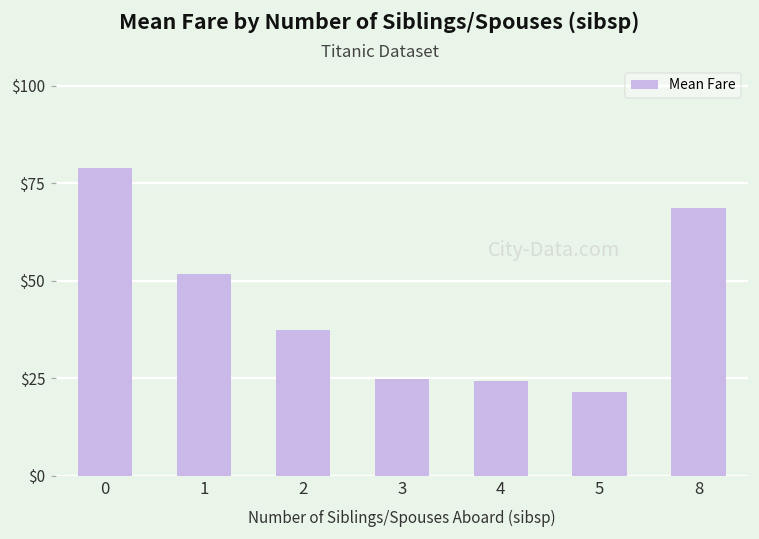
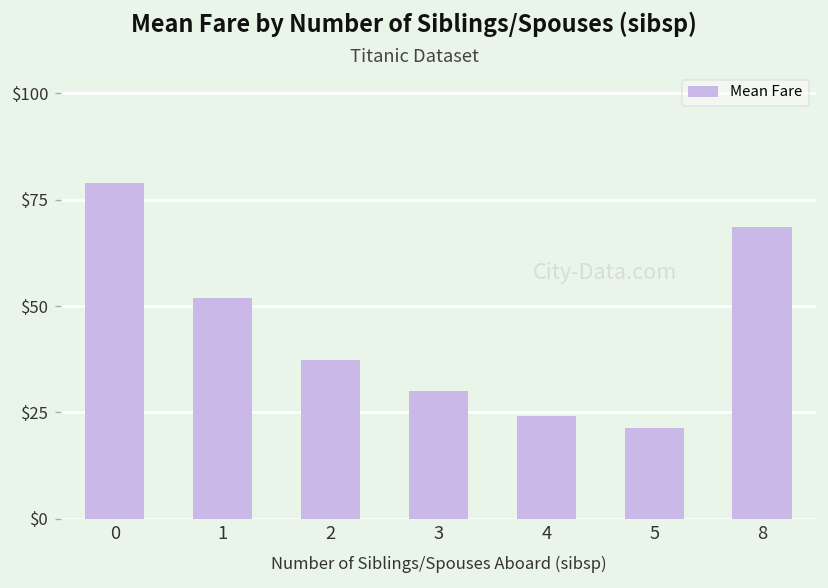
  {
    "0": "$79",
    "1": "$52",
    "2": "$37",
-   "3": "$25",
+   "3": "$30",
    "4": "$24",
    "5": "$21",
    "8": "$69"
  }
